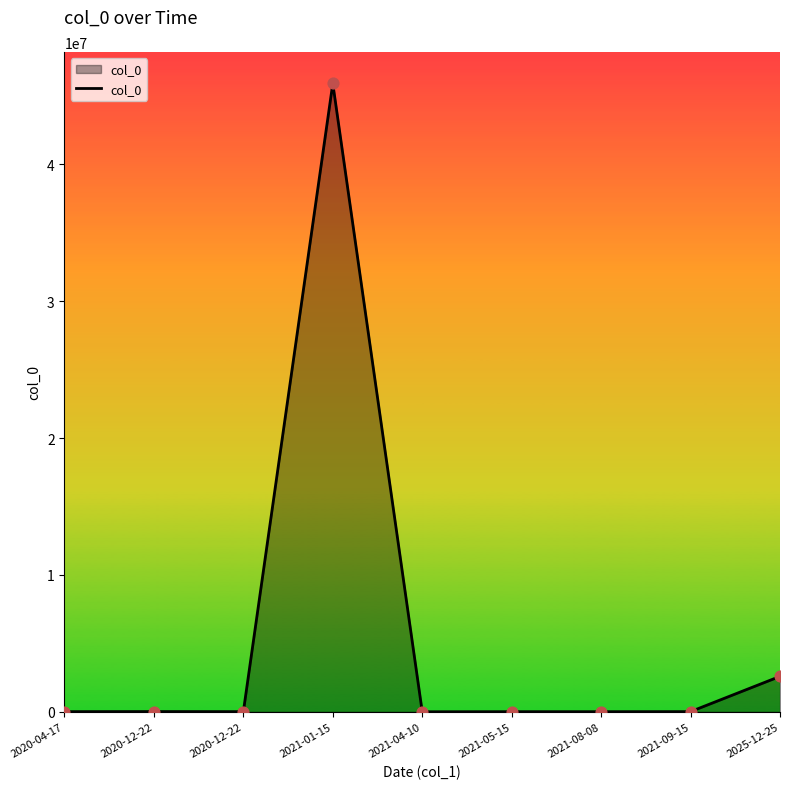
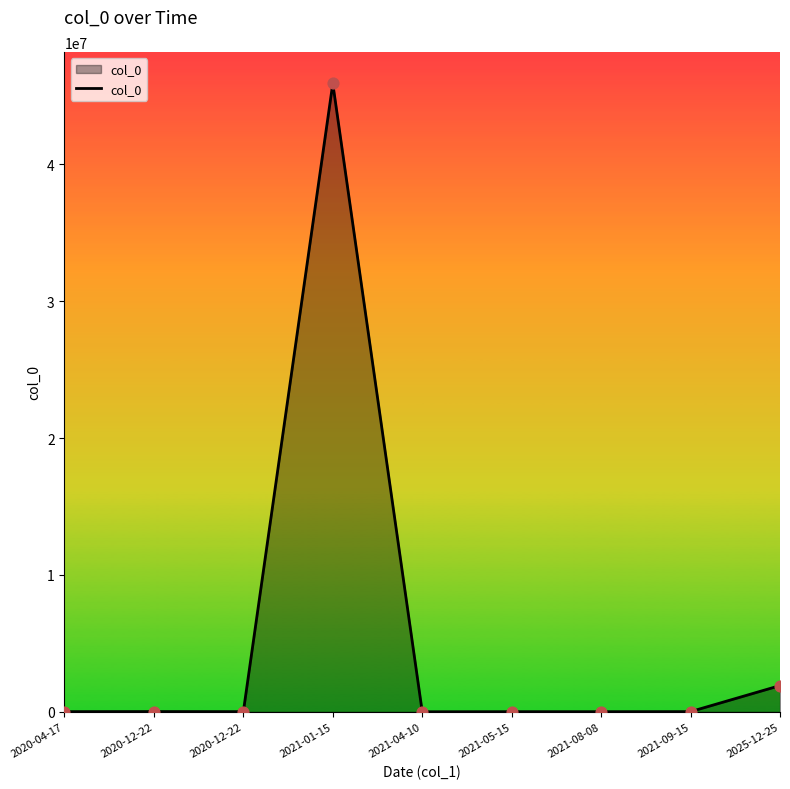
  {
    "2020-04-17": 0,
    "2021-01-15": 45900000,
    "2021-04-10": 0,
    "2021-05-15": 0,
    "2021-08-08": 0,
    "2021-09-15": 0,
-   "2025-12-25": 2600000
+   "2025-12-25": 1900000
  }
